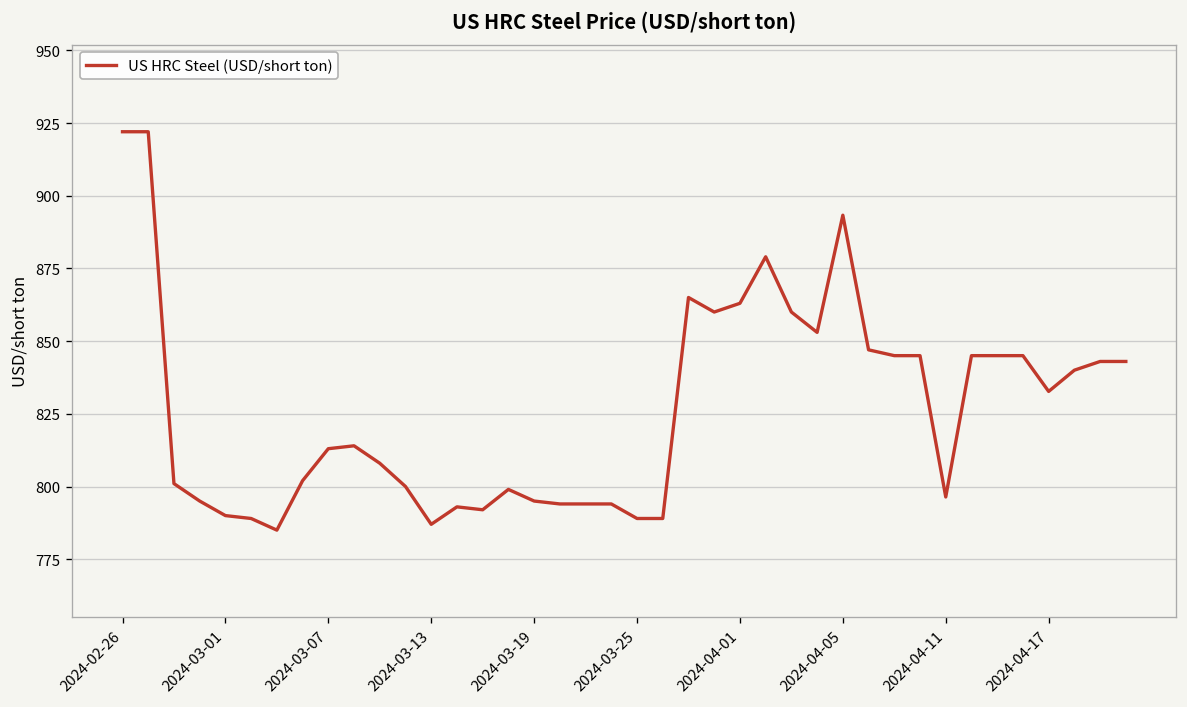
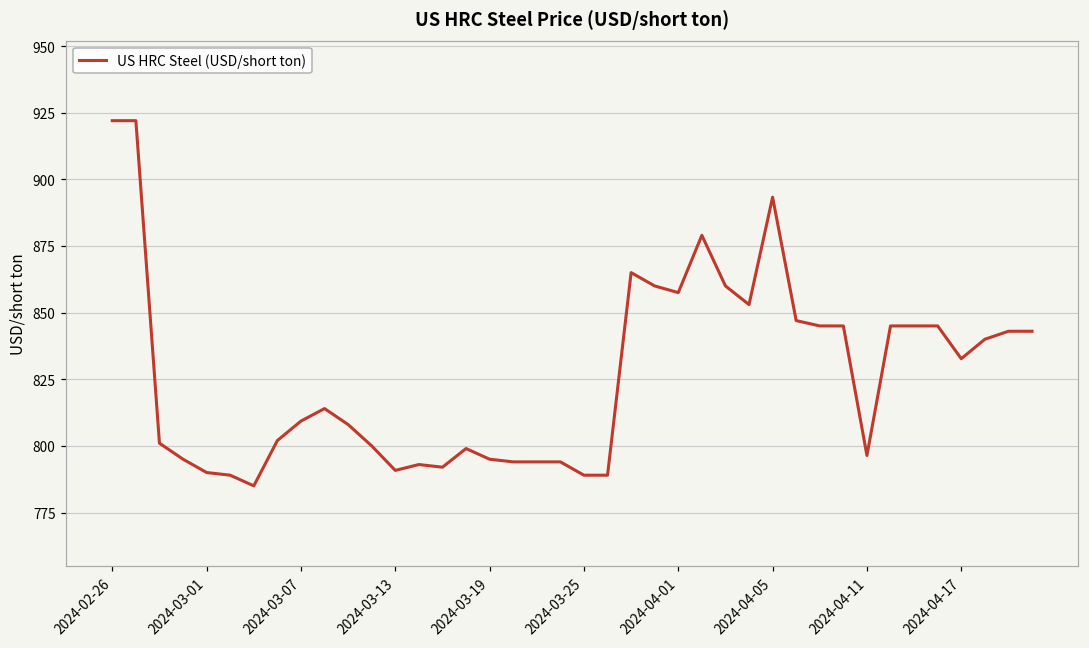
  {
    "2024-02-26": 922,
    "2024-03-01": 790,
-   "2024-03-07": 813,
-   "2024-03-13": 787,
+   "2024-03-07": 809,
+   "2024-03-13": 791,
    "2024-03-19": 795,
    "2024-03-25": 789,
-   "2024-04-01": 863,
+   "2024-04-01": 858,
    "2024-04-05": 893,
    "2024-04-11": 796,
    "2024-04-17": 833
  }
